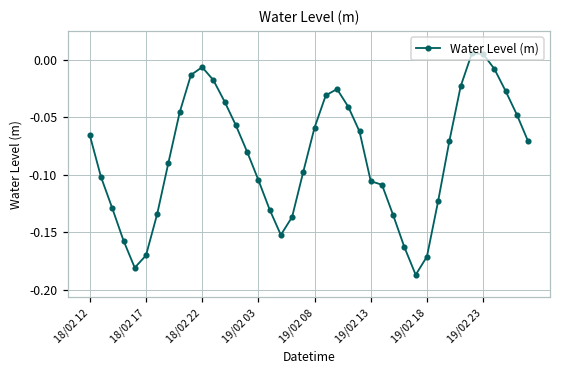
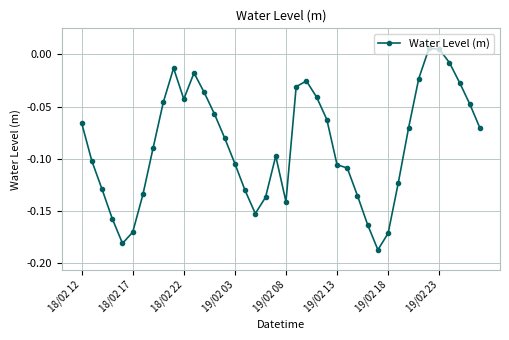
  {
    "18/02 12": -0.066,
    "18/02 17": -0.170,
-   "18/02 22": -0.006,
+   "18/02 22": -0.043,
    "19/02 03": -0.105,
-   "19/02 08": -0.059,
+   "19/02 08": -0.141,
    "19/02 13": -0.106,
    "19/02 18": -0.171
  }
